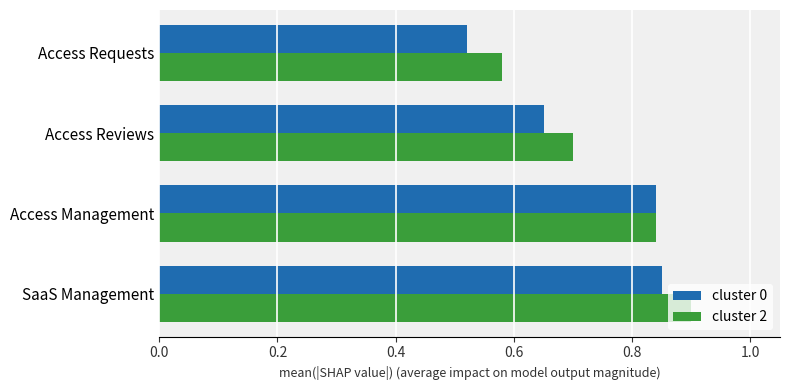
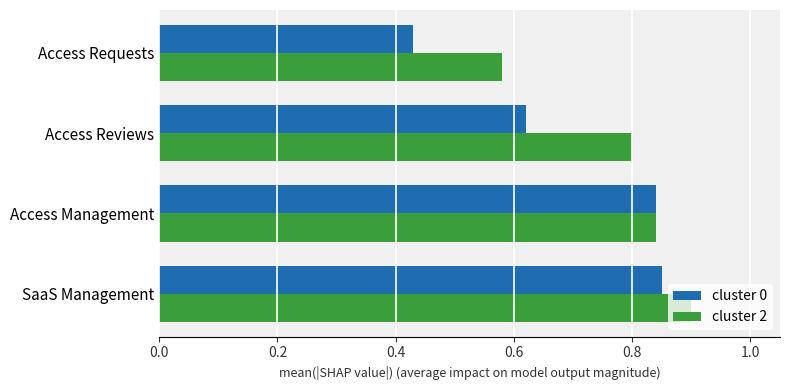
  {
    "cluster 0": {
-     "Access Requests": 0.52,
-     "Access Reviews": 0.65,
+     "Access Requests": 0.43,
+     "Access Reviews": 0.62,
      "Access Management": 0.84,
      "SaaS Management": 0.85
    },
    "cluster 2": {
      "Access Requests": 0.58,
-     "Access Reviews": 0.7,
+     "Access Reviews": 0.8,
      "Access Management": 0.84
    }
  }
